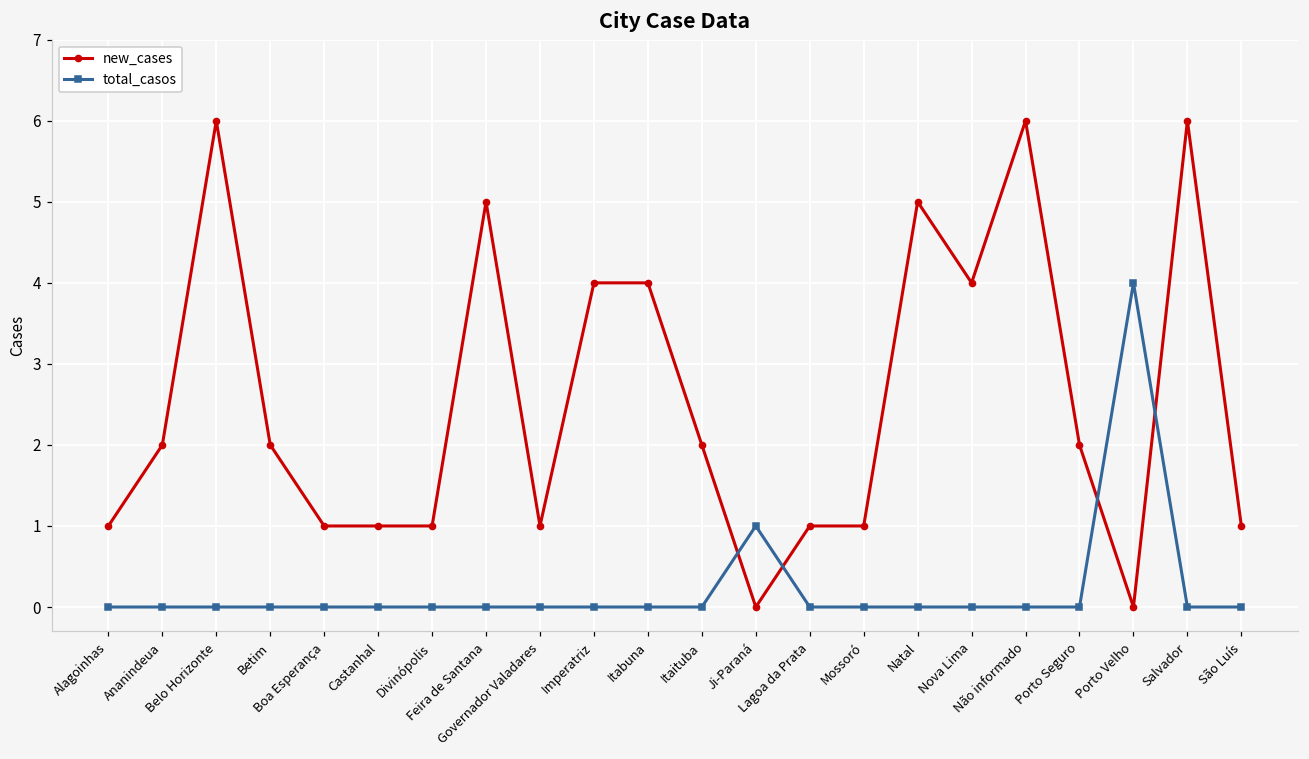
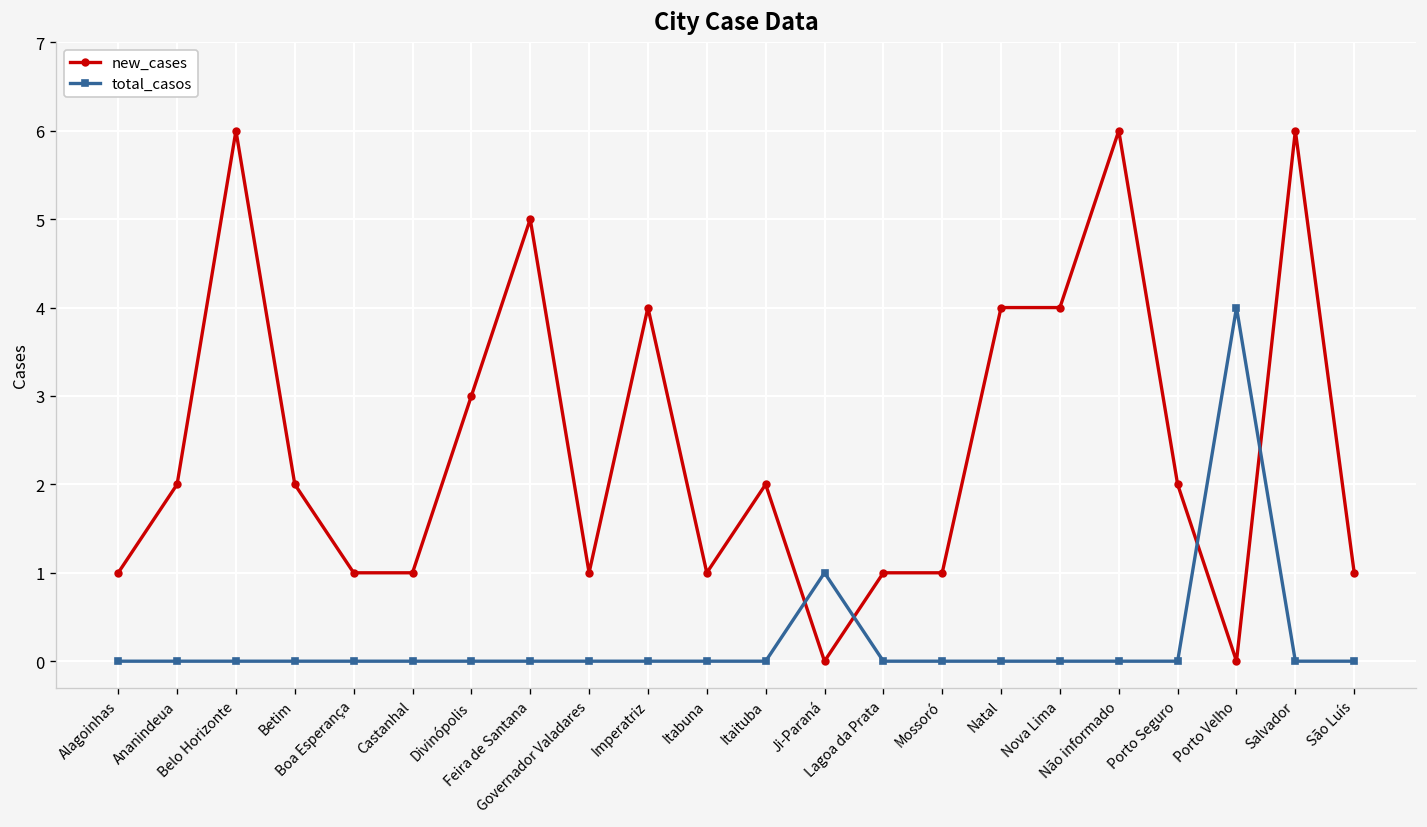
  {
    "new_cases": {
      "Alagoinhas": 1,
      "Ananindeua": 2,
      "Belo Horizonte": 6,
      "Betim": 2,
      "Boa Esperança": 1,
      "Castanhal": 1,
-     "Divinópolis": 1,
+     "Divinópolis": 3,
      "Feira de Santana": 5,
      "Governador Valadares": 1,
      "Imperatriz": 4,
-     "Itabuna": 4,
+     "Itabuna": 1,
      "Itaituba": 2,
      "Ji-Paraná": 0,
      "Lagoa da Prata": 1,
      "Mossoró": 1,
-     "Natal": 5,
+     "Natal": 4,
      "Nova Lima": 4,
      "Não informado": 6,
      "Porto Seguro": 2,
      "Porto Velho": 0,
      "Salvador": 6,
      "São Luís": 1
    },
    "total_casos": {
      "Alagoinhas": 0,
      "Ananindeua": 0,
      "Belo Horizonte": 0,
      "Betim": 0,
      "Boa Esperança": 0,
      "Castanhal": 0,
      "Divinópolis": 0,
      "Feira de Santana": 0,
      "Governador Valadares": 0,
      "Imperatriz": 0,
      "Itabuna": 0,
      "Itaituba": 0,
      "Ji-Paraná": 1,
      "Lagoa da Prata": 0,
      "Mossoró": 0,
      "Natal": 0,
      "Nova Lima": 0,
      "Não informado": 0,
      "Porto Seguro": 0,
      "Porto Velho": 4,
      "Salvador": 0,
      "São Luís": 0
    }
  }
